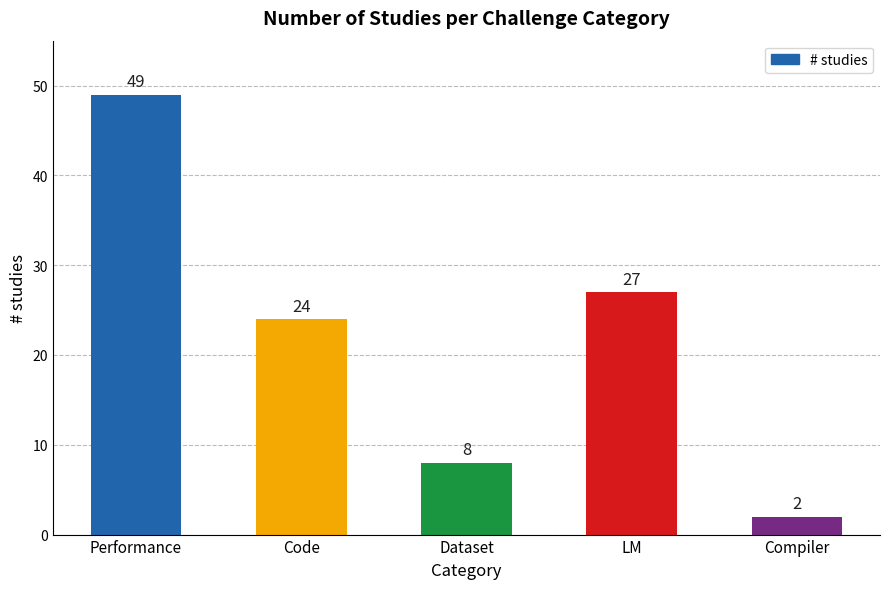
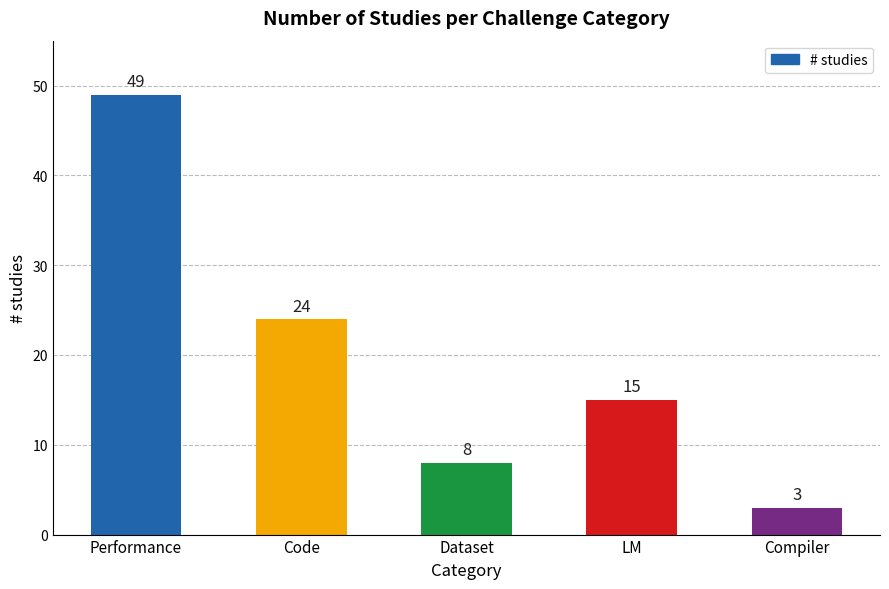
  {
    "Performance": 49,
    "Code": 24,
    "Dataset": 8,
-   "LM": 27,
-   "Compiler": 2
+   "LM": 15,
+   "Compiler": 3
  }
